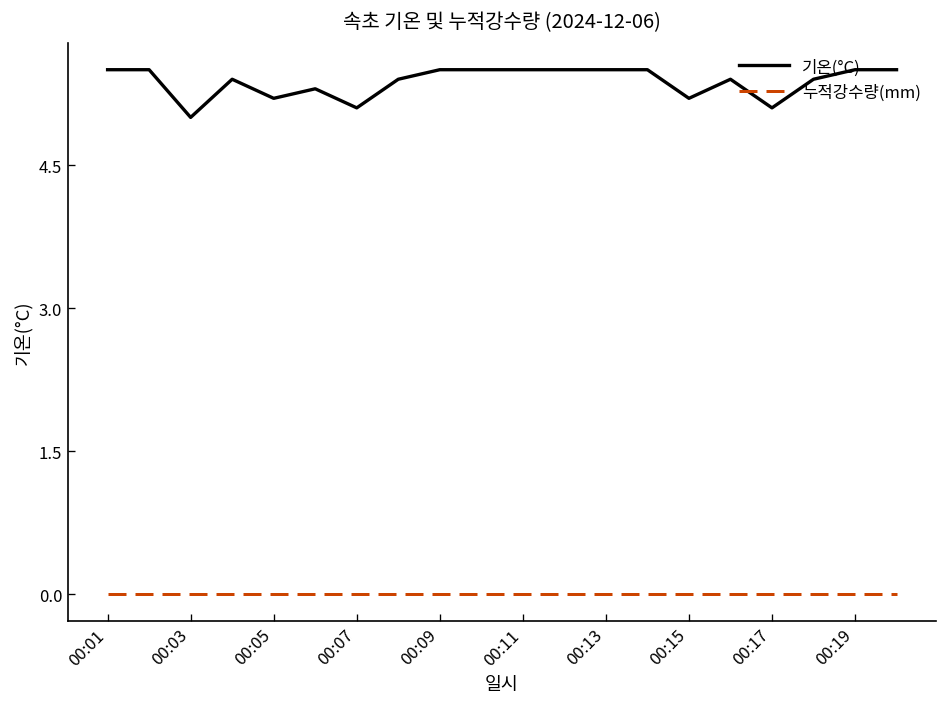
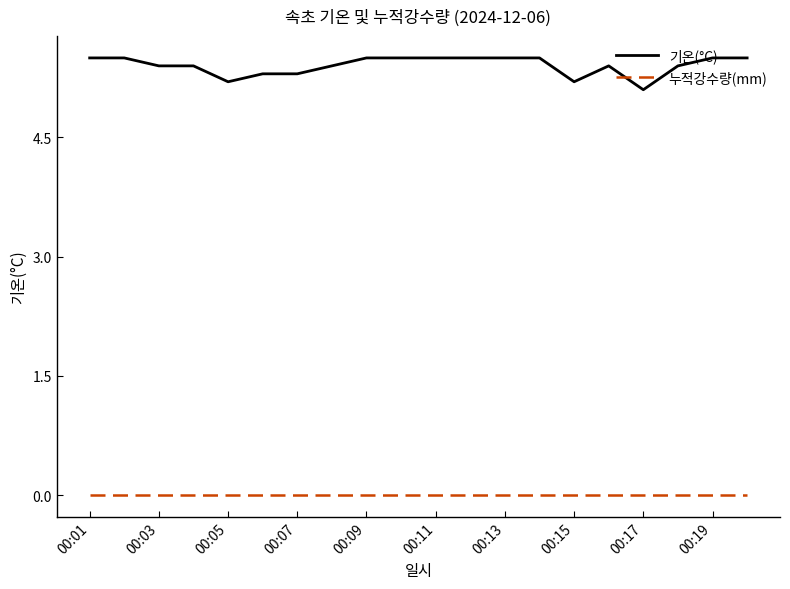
  {
    "기온(°C)": {
      "00:01": 5.5,
-     "00:03": 5.0,
+     "00:03": 5.4,
      "00:05": 5.2,
-     "00:07": 5.1,
+     "00:07": 5.3,
      "00:09": 5.5,
      "00:11": 5.5,
      "00:13": 5.5,
      "00:15": 5.2,
      "00:17": 5.1,
      "00:19": 5.5
    },
    "누적강수량(mm)": {
      "00:01": 0.0,
      "00:03": 0.0,
      "00:05": 0.0,
      "00:07": 0.0,
      "00:09": 0.0,
      "00:11": 0.0,
      "00:13": 0.0,
      "00:15": 0.0,
      "00:17": 0.0,
      "00:19": 0.0
    }
  }
